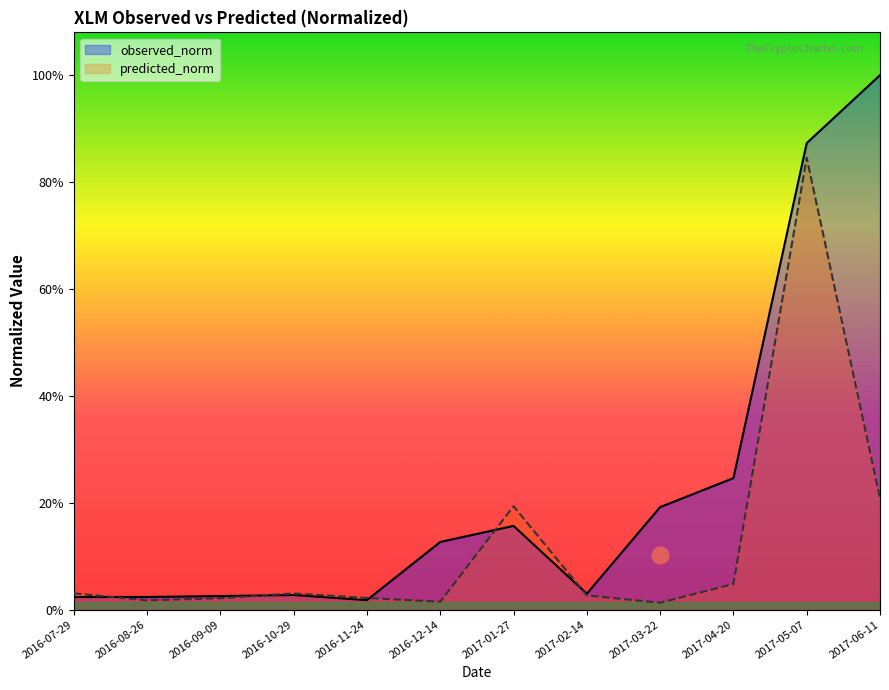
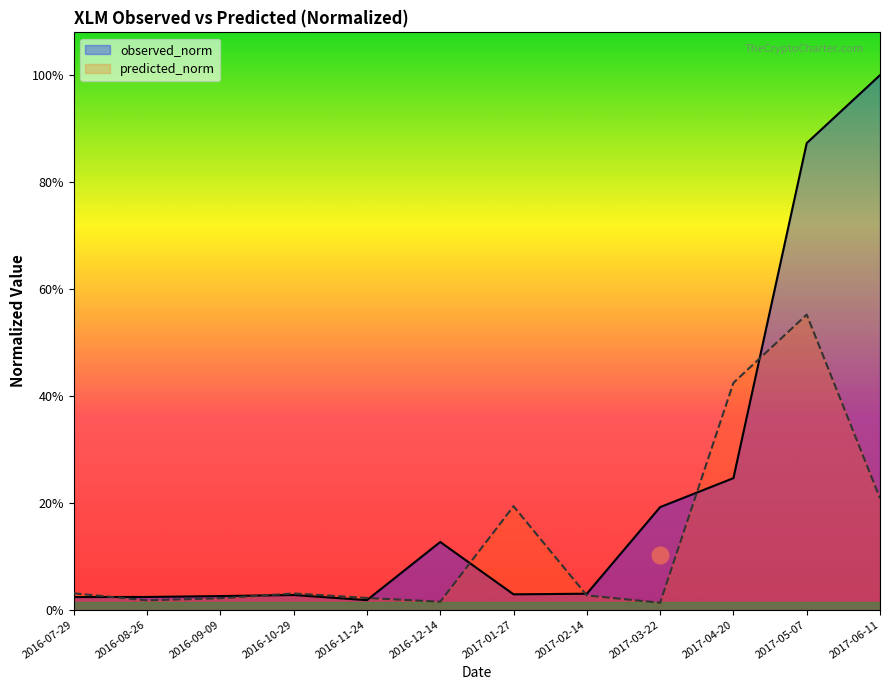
  {
    "observed_norm": {
      "2016-07-29": "2%",
      "2016-08-26": "2%",
      "2016-12-14": "13%",
-     "2017-01-27": "16%",
+     "2017-01-27": "3%",
      "2017-03-22": "19%",
      "2017-04-20": "25%",
      "2017-05-07": "87%",
      "2017-06-11": "100%"
    },
    "predicted_norm": {
      "2016-07-29": "3%",
      "2016-08-26": "2%",
      "2016-12-14": "1%",
      "2017-01-27": "19%",
-     "2017-04-20": "5%",
-     "2017-05-07": "85%",
+     "2017-04-20": "42%",
+     "2017-05-07": "55%",
      "2017-06-11": "21%"
    }
  }
